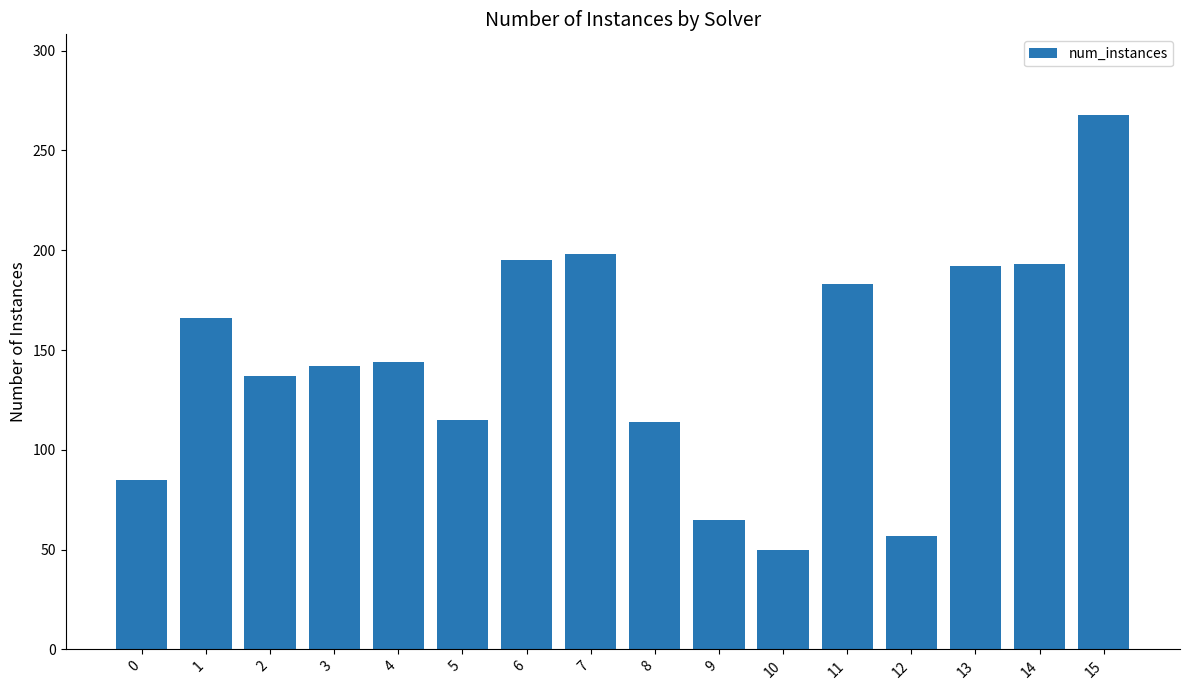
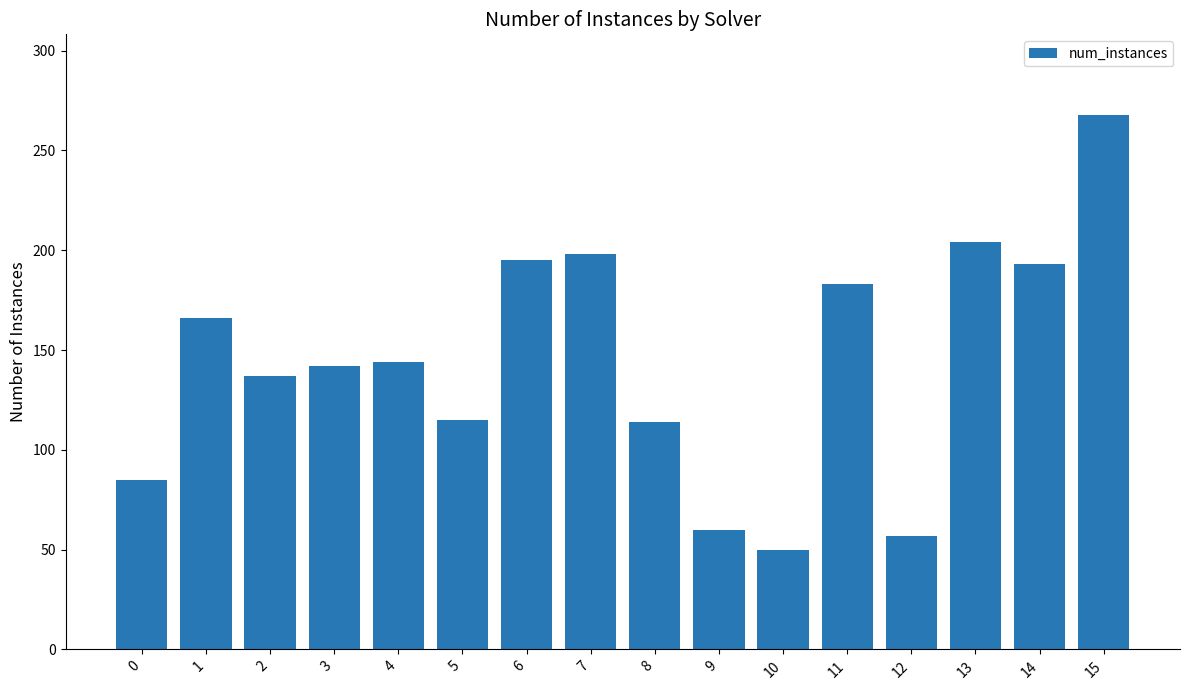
  {
    "0": 85,
    "1": 166,
    "2": 137,
    "3": 142,
    "4": 144,
    "5": 115,
    "6": 195,
    "7": 198,
    "8": 114,
-   "9": 65,
+   "9": 60,
    "10": 50,
    "11": 183,
    "12": 57,
-   "13": 192,
+   "13": 204,
    "14": 193,
    "15": 268
  }
